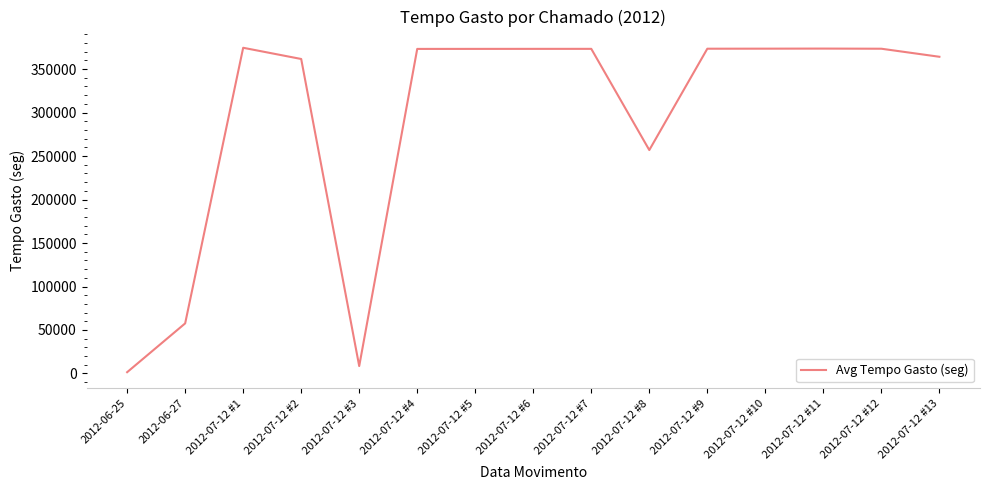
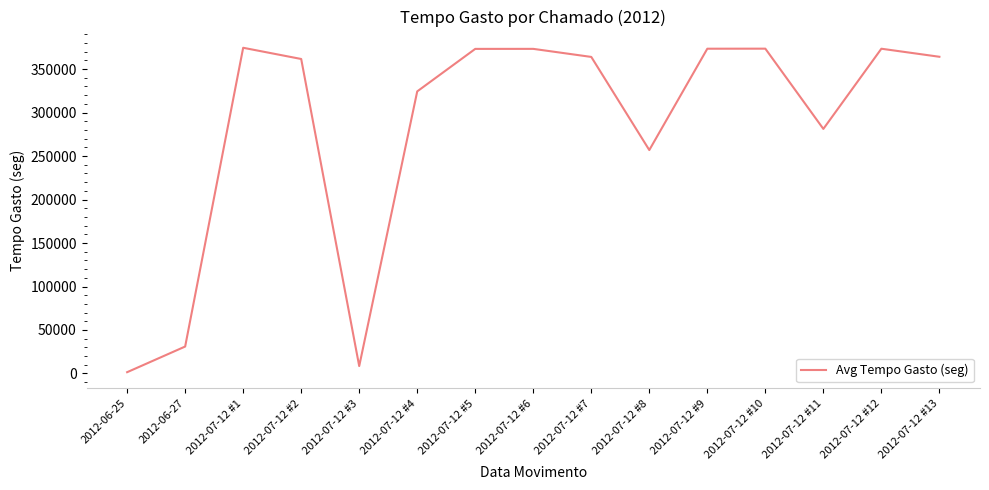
  {
    "2012-06-25": 0,
-   "2012-06-27": 60000,
+   "2012-06-27": 30000,
    "2012-07-12 #1": 370000,
    "2012-07-12 #2": 360000,
    "2012-07-12 #3": 10000,
-   "2012-07-12 #4": 370000,
+   "2012-07-12 #4": 320000,
    "2012-07-12 #5": 370000,
    "2012-07-12 #6": 370000,
-   "2012-07-12 #7": 370000,
+   "2012-07-12 #7": 360000,
    "2012-07-12 #8": 260000,
    "2012-07-12 #9": 370000,
    "2012-07-12 #10": 370000,
-   "2012-07-12 #11": 370000,
+   "2012-07-12 #11": 280000,
    "2012-07-12 #12": 370000,
    "2012-07-12 #13": 360000
  }
